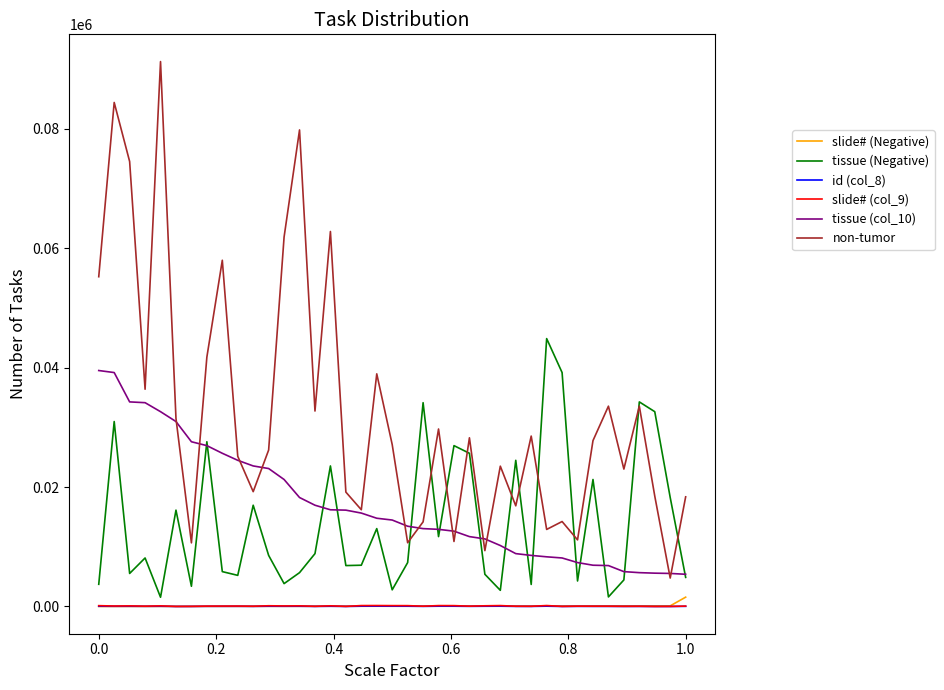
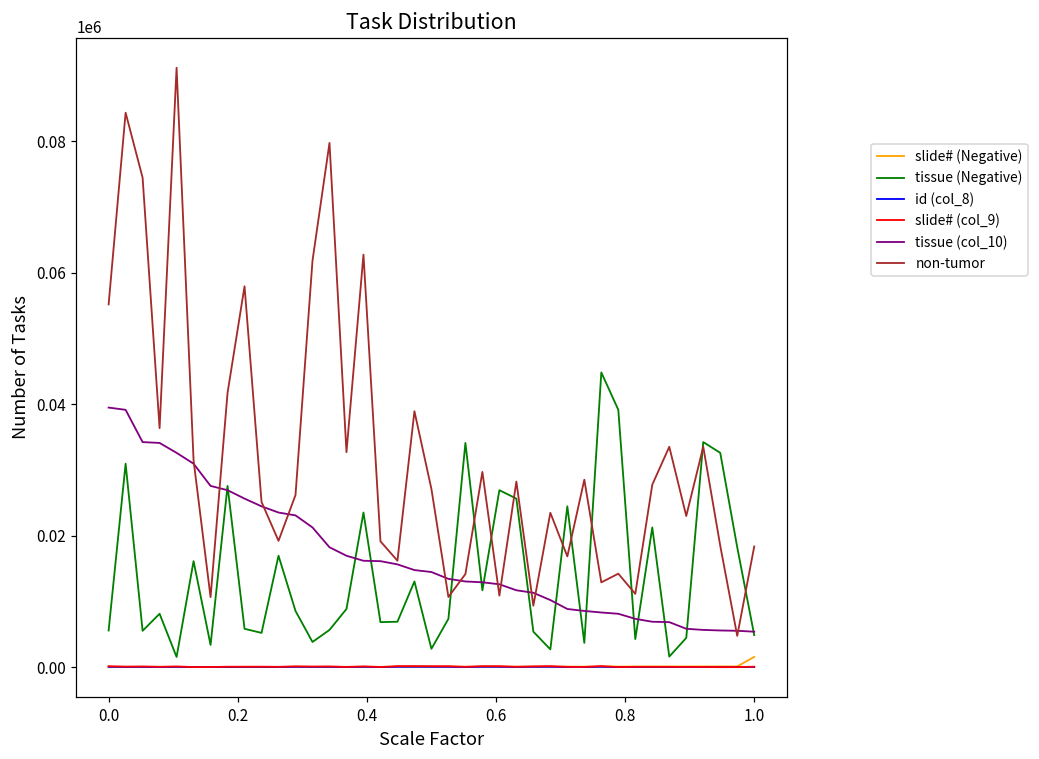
  {
    "slide# (Negative)": {
      "1.0": 2000
    },
    "tissue (Negative)": {
-     "0.0": 4000,
+     "0.0": 6000,
      "1.0": 5000
    },
    "slide# (col_9)": {
      "1.0": 0
    },
    "tissue (col_10)": {
      "0.0": 40000,
      "1.0": 5000
    },
    "non-tumor": {
      "0.0": 55000,
      "1.0": 18000
    }
  }
